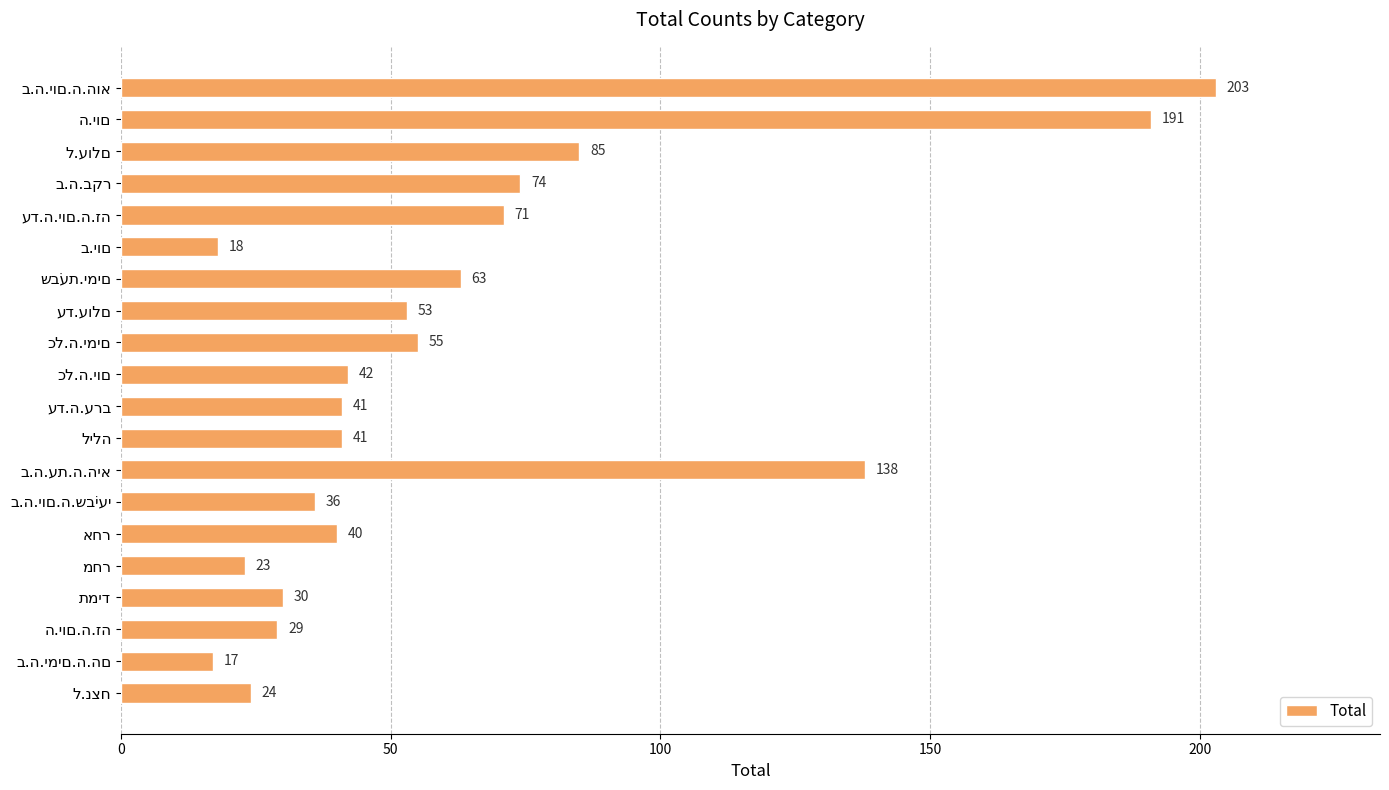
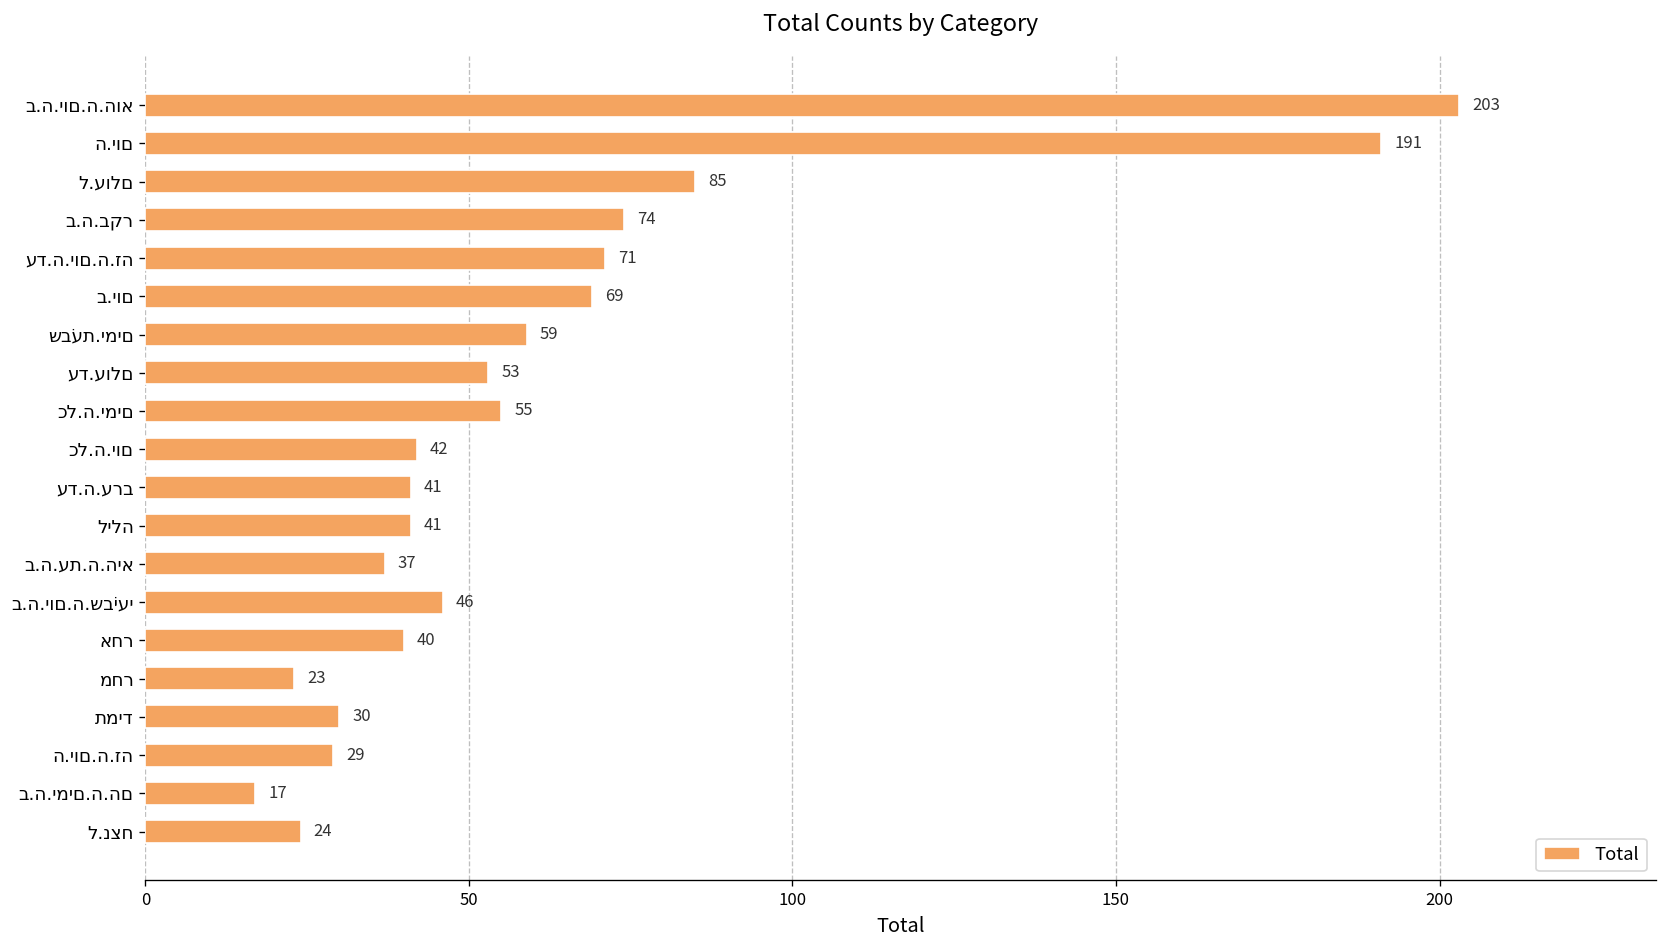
  {
    "ב.ה.יום.ה.הוא": 203,
    "ה.יום": 191,
    "ל.עולם": 85,
    "ב.ה.בקר": 74,
    "עד.ה.יום.ה.זה": 71,
-   "ב.יום": 18,
-   "שׁבעת.ימים": 63,
+   "ב.יום": 69,
+   "שׁבעת.ימים": 59,
    "עד.עולם": 53,
    "כל.ה.ימים": 55,
    "כל.ה.יום": 42,
    "עד.ה.ערב": 41,
    "לילה": 41,
-   "ב.ה.עת.ה.היא": 138,
-   "ב.ה.יום.ה.שׁביעי": 36,
+   "ב.ה.עת.ה.היא": 37,
+   "ב.ה.יום.ה.שׁביעי": 46,
    "אחר": 40,
    "מחר": 23,
    "תמיד": 30,
    "ה.יום.ה.זה": 29,
    "ב.ה.ימים.ה.הם": 17,
    "ל.נצח": 24
  }
